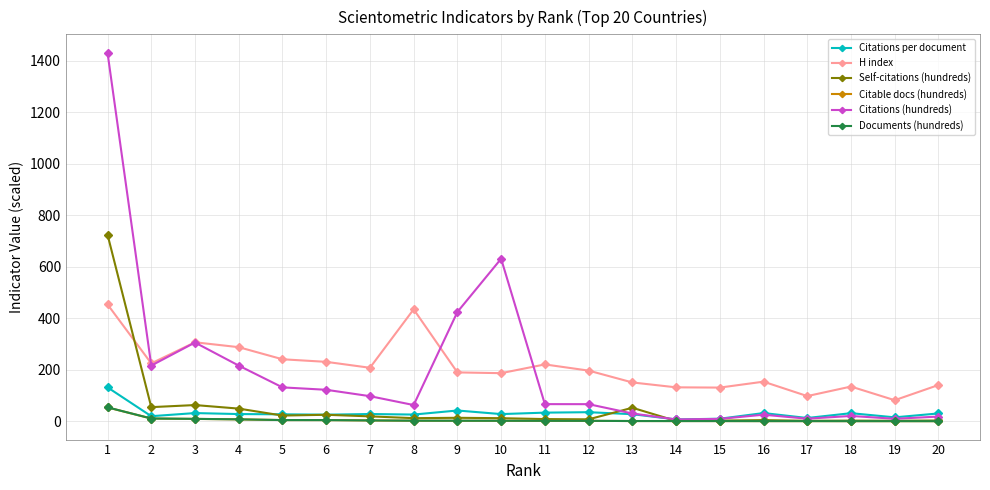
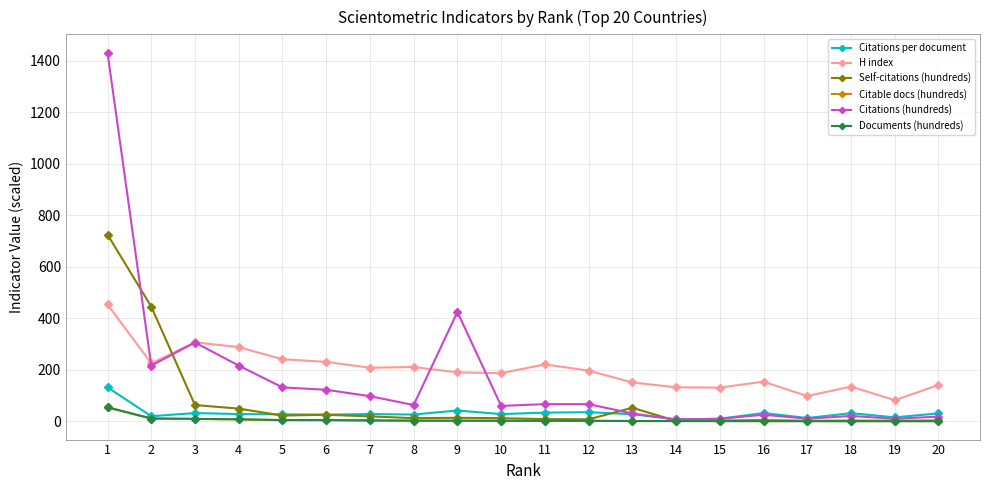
  {
    "Citations per document": {
      "1": 130,
      "3": 30,
      "4": 30,
      "8": 30,
      "9": 40,
      "10": 30,
      "11": 30,
      "12": 40,
      "18": 30,
      "20": 30
    },
    "H index": {
      "1": 450,
      "4": 290,
      "5": 240,
      "6": 230,
      "7": 210,
-     "8": 440,
+     "8": 210,
      "9": 190,
      "10": 190,
      "11": 220,
      "12": 200,
      "13": 150,
      "14": 130,
      "15": 130,
      "16": 150,
      "17": 100,
      "18": 140,
      "19": 80,
      "20": 140
    },
    "Self-citations (hundreds)": {
      "1": 730,
-     "2": 60,
+     "2": 450,
      "3": 60,
      "4": 50,
      "9": 10,
      "10": 10,
      "13": 50
    },
    "Documents (hundreds)": {
      "1": 50,
      "3": 10,
      "4": 10,
      "5": 0,
      "6": 0,
      "7": 0,
      "9": 0,
      "10": 0,
      "13": 0
    },
    "Citations (hundreds)": {
      "1": 1430,
      "4": 220,
      "5": 130,
      "6": 120,
      "7": 100,
      "8": 60,
      "9": 420,
-     "10": 630,
+     "10": 60,
      "11": 70,
      "12": 70,
      "18": 20,
      "20": 20
    }
  }
